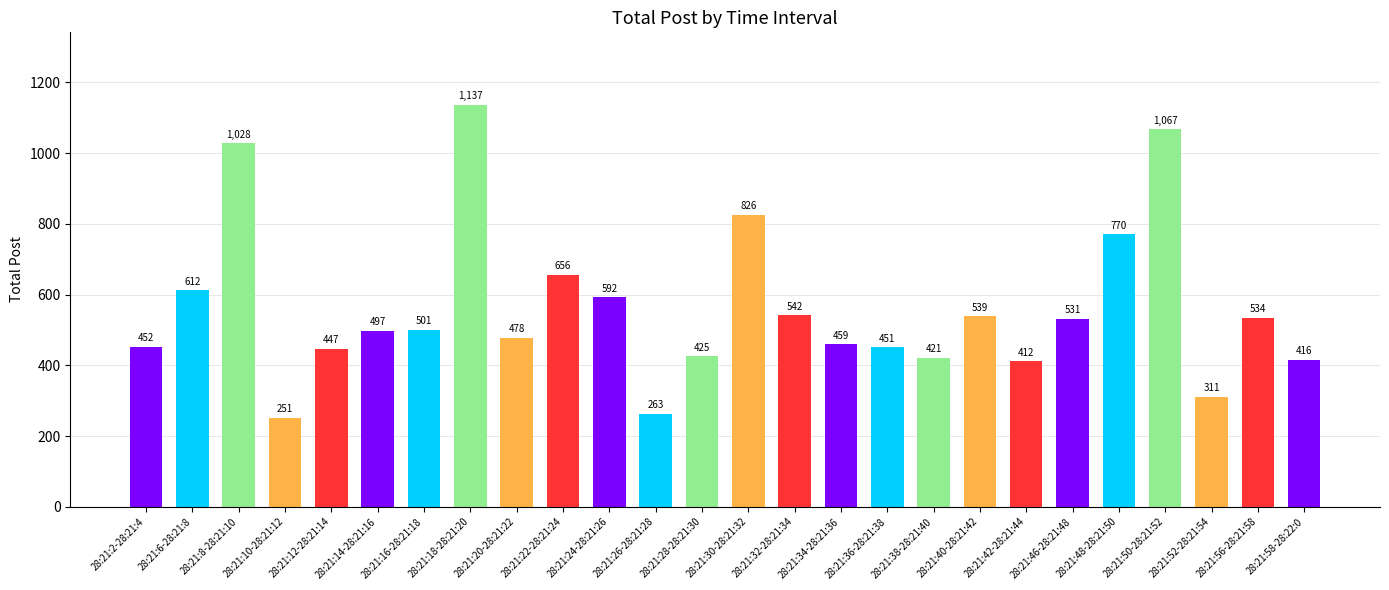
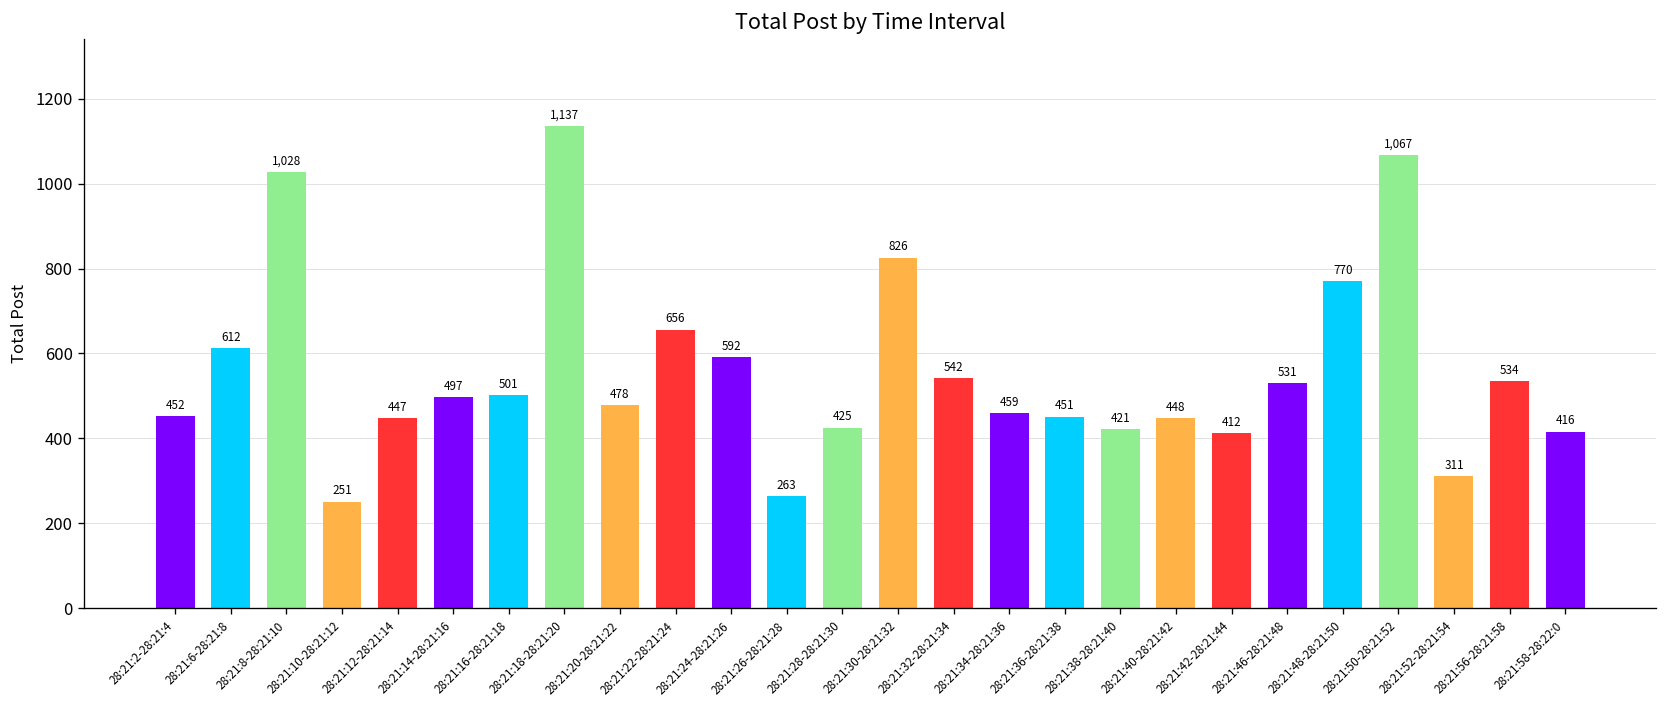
  {
    "28:21:2-28:21:4": "452",
    "28:21:6-28:21:8": "612",
    "28:21:8-28:21:10": "1,028",
    "28:21:10-28:21:12": "251",
    "28:21:12-28:21:14": "447",
    "28:21:14-28:21:16": "497",
    "28:21:16-28:21:18": "501",
    "28:21:18-28:21:20": "1,137",
    "28:21:20-28:21:22": "478",
    "28:21:22-28:21:24": "656",
    "28:21:24-28:21:26": "592",
    "28:21:26-28:21:28": "263",
    "28:21:28-28:21:30": "425",
    "28:21:30-28:21:32": "826",
    "28:21:32-28:21:34": "542",
    "28:21:34-28:21:36": "459",
    "28:21:36-28:21:38": "451",
    "28:21:38-28:21:40": "421",
-   "28:21:40-28:21:42": "539",
+   "28:21:40-28:21:42": "448",
    "28:21:42-28:21:44": "412",
    "28:21:46-28:21:48": "531",
    "28:21:48-28:21:50": "770",
    "28:21:50-28:21:52": "1,067",
    "28:21:52-28:21:54": "311",
    "28:21:56-28:21:58": "534",
    "28:21:58-28:22:0": "416"
  }
